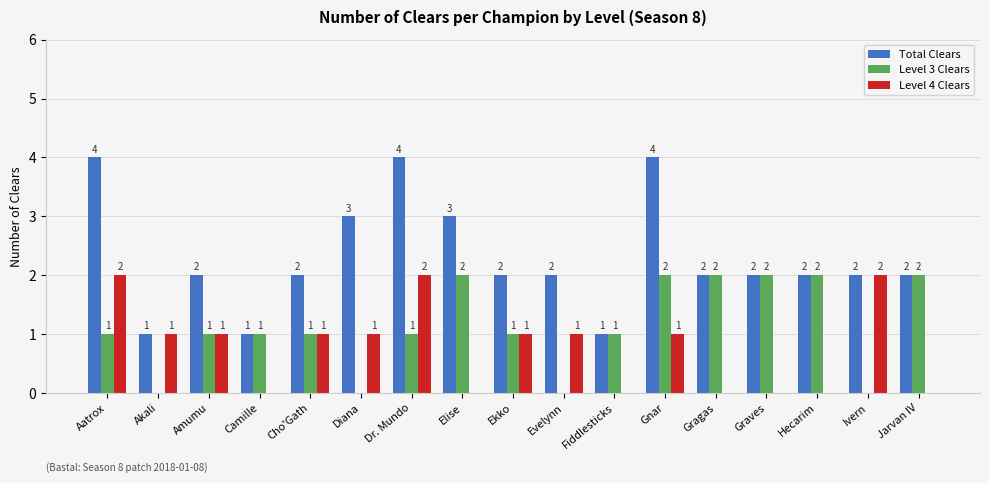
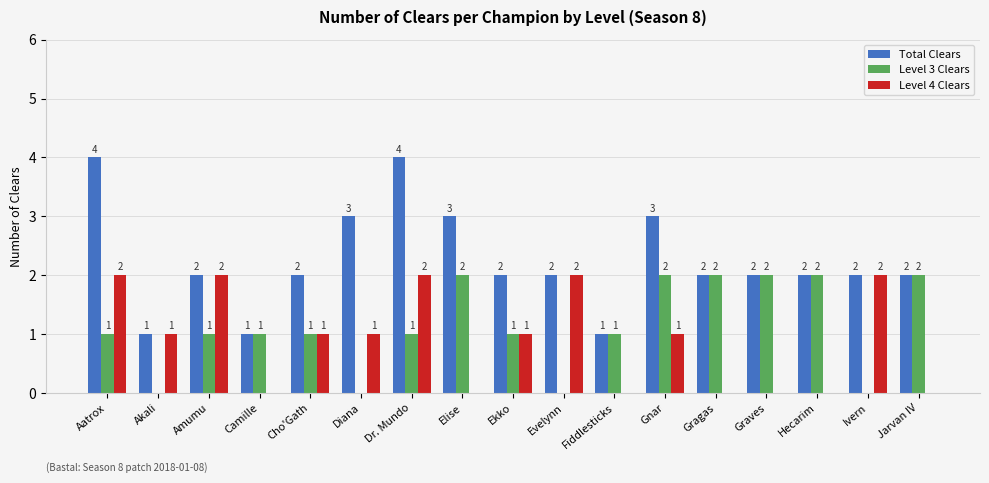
  {
    "Total Clears": {
      "Aatrox": 4,
      "Akali": 1,
      "Amumu": 2,
      "Camille": 1,
      "Cho'Gath": 2,
      "Diana": 3,
      "Dr. Mundo": 4,
      "Elise": 3,
      "Ekko": 2,
      "Evelynn": 2,
      "Fiddlesticks": 1,
-     "Gnar": 4,
+     "Gnar": 3,
      "Gragas": 2,
      "Graves": 2,
      "Hecarim": 2,
      "Ivern": 2,
      "Jarvan IV": 2
    },
    "Level 3 Clears": {
      "Aatrox": 1,
      "Amumu": 1,
      "Camille": 1,
      "Cho'Gath": 1,
      "Dr. Mundo": 1,
      "Elise": 2,
      "Ekko": 1,
      "Fiddlesticks": 1,
      "Gnar": 2,
      "Gragas": 2,
      "Graves": 2,
      "Hecarim": 2,
      "Jarvan IV": 2
    },
    "Level 4 Clears": {
      "Aatrox": 2,
      "Akali": 1,
-     "Amumu": 1,
+     "Amumu": 2,
      "Cho'Gath": 1,
      "Diana": 1,
      "Dr. Mundo": 2,
      "Ekko": 1,
-     "Evelynn": 1,
+     "Evelynn": 2,
      "Gnar": 1,
      "Ivern": 2
    }
  }
